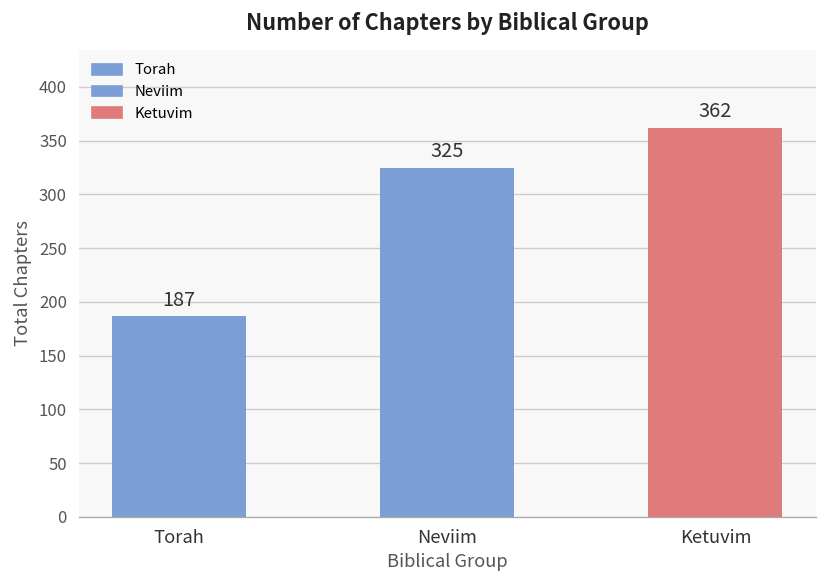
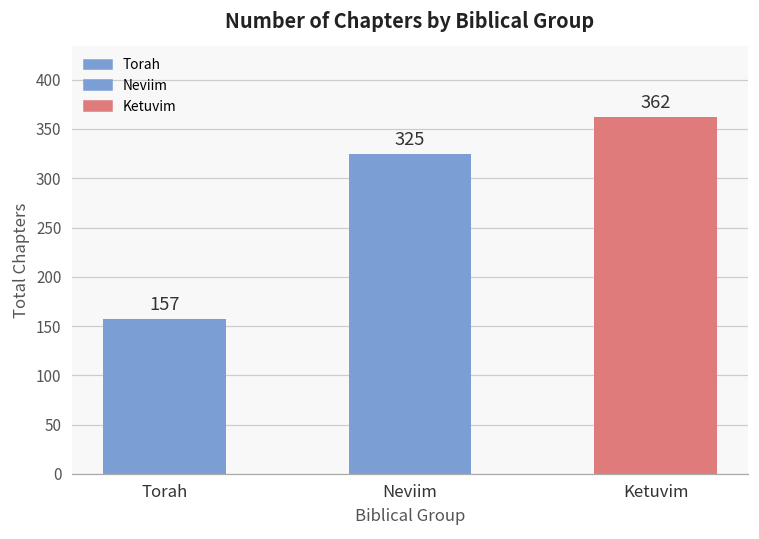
  {
-   "Torah": 187,
+   "Torah": 157,
    "Neviim": 325,
    "Ketuvim": 362
  }
